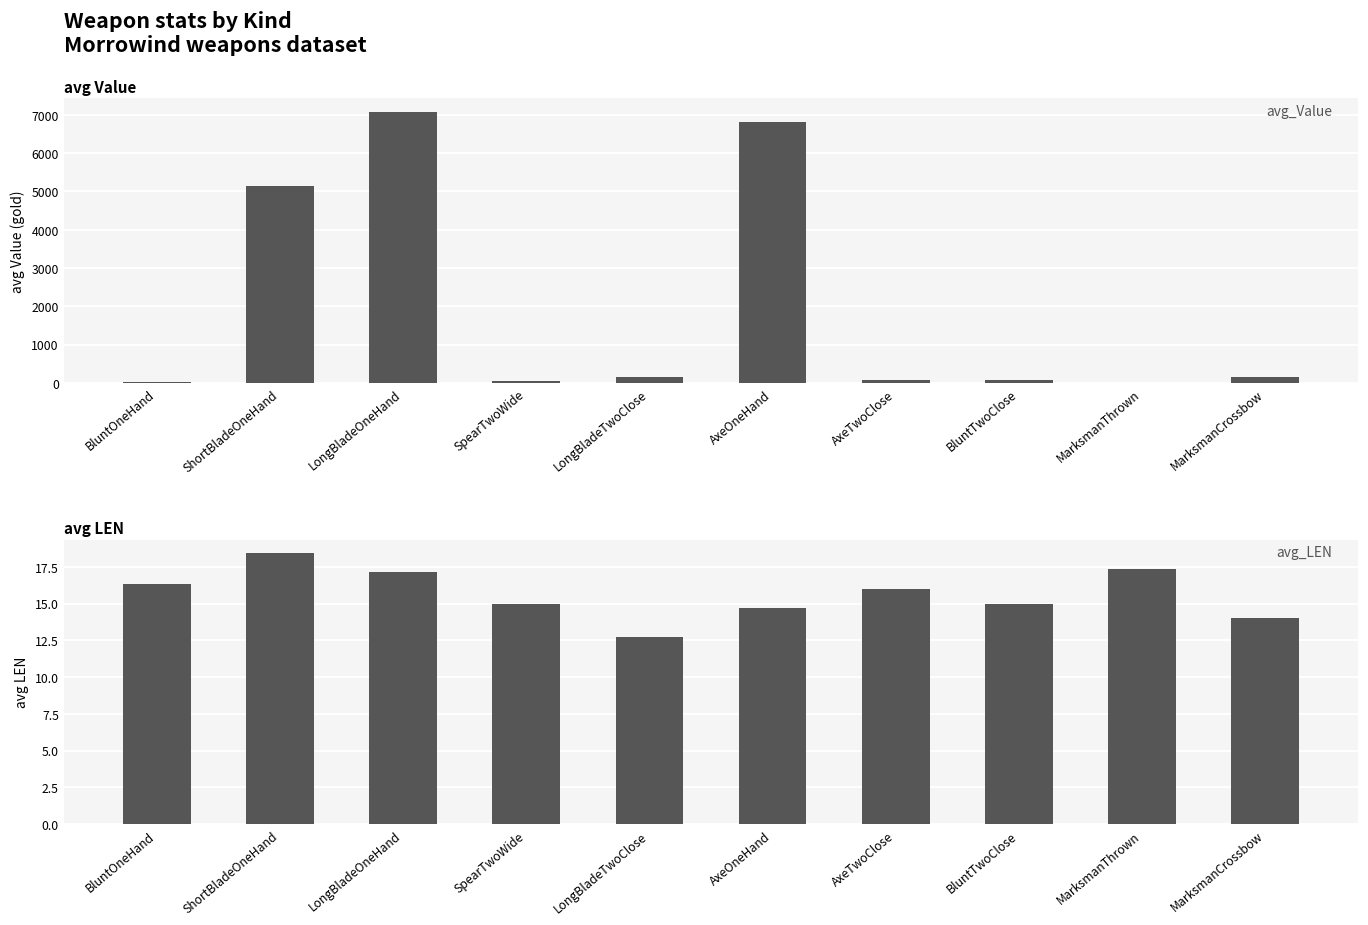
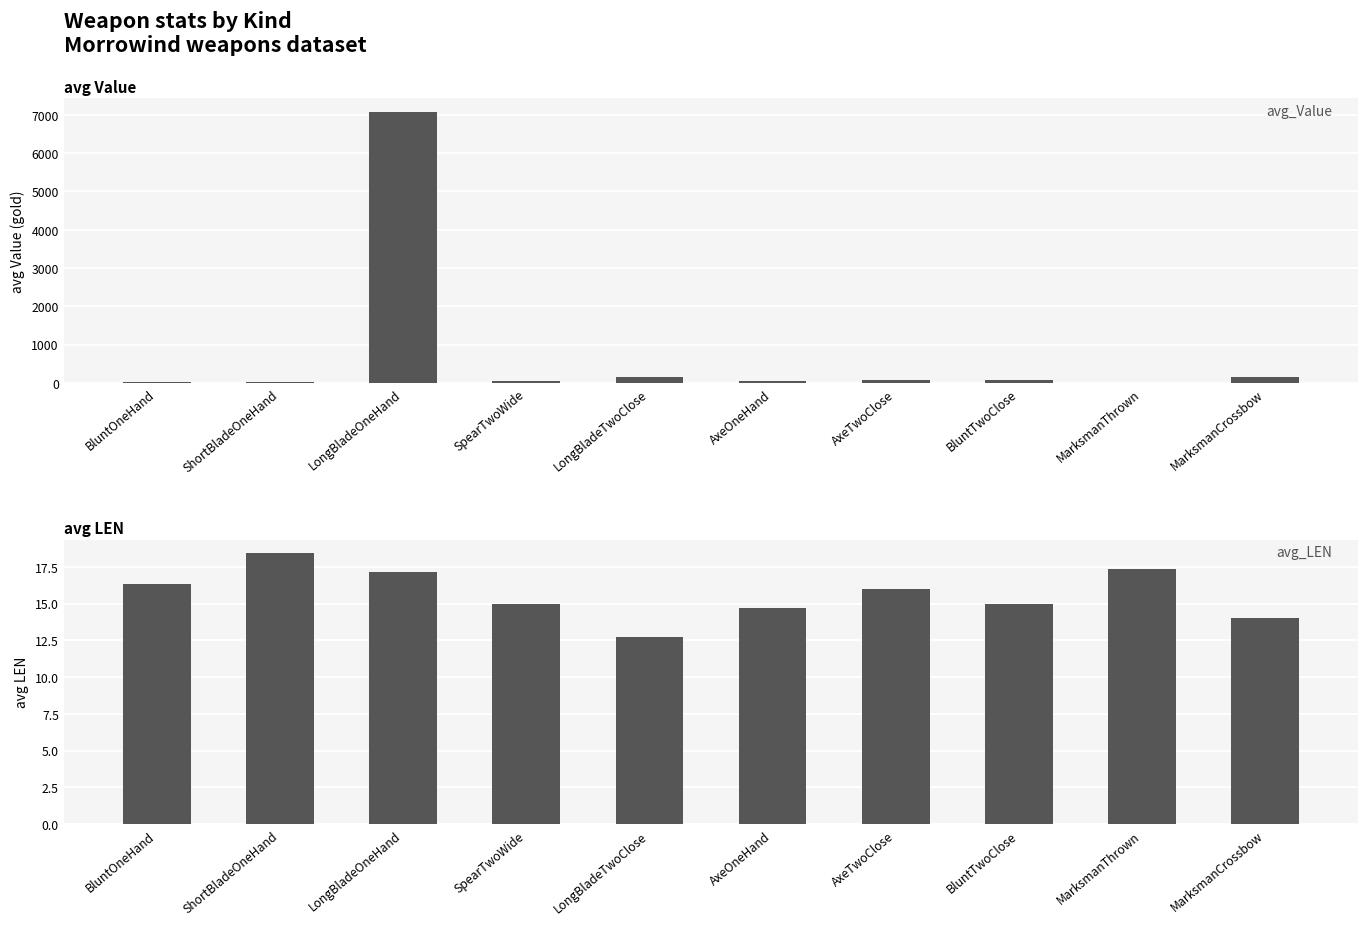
  {
    "avg Value": {
-     "ShortBladeOneHand": 5200,
+     "ShortBladeOneHand": 0,
      "LongBladeOneHand": 7100,
      "LongBladeTwoClose": 200,
-     "AxeOneHand": 6800,
+     "AxeOneHand": 100,
      "BluntTwoClose": 100,
      "MarksmanCrossbow": 200
    },
    "avg LEN": {
      "BluntOneHand": 16.3,
      "ShortBladeOneHand": 18.4,
      "LongBladeOneHand": 17.1,
      "SpearTwoWide": 15.0,
      "LongBladeTwoClose": 12.7,
      "AxeOneHand": 14.7,
      "AxeTwoClose": 16.0,
      "BluntTwoClose": 15.0,
      "MarksmanThrown": 17.3,
      "MarksmanCrossbow": 14.0
    }
  }
